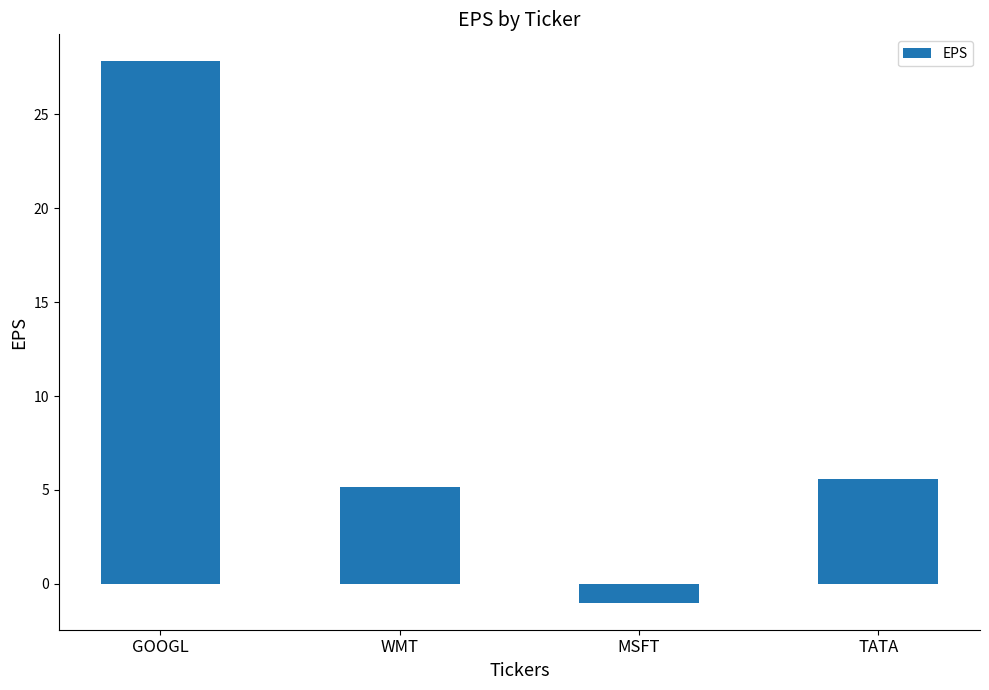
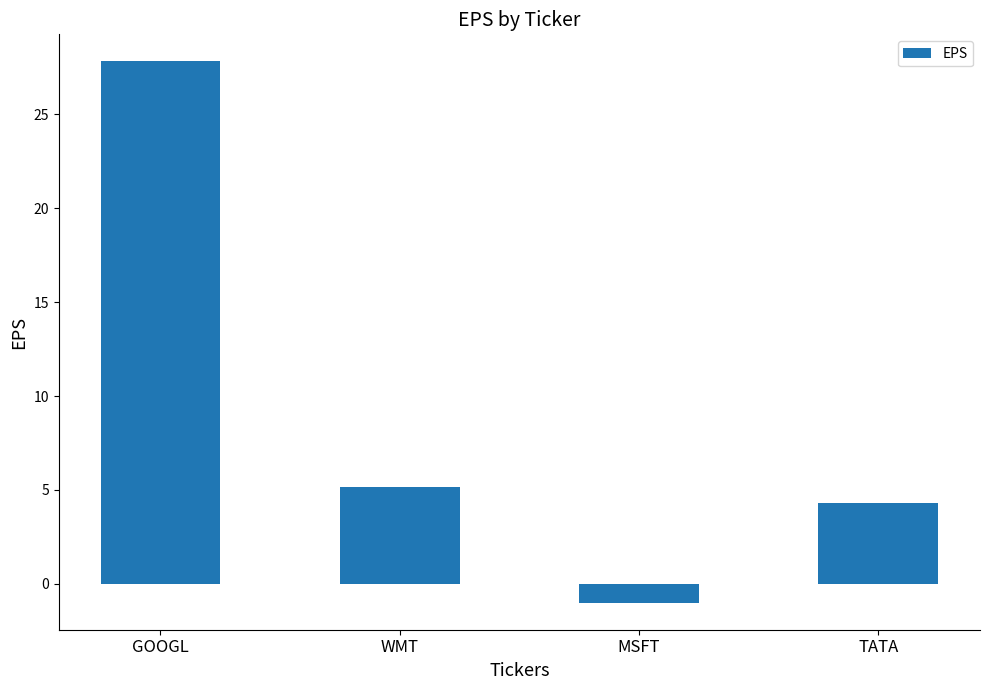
  {
    "GOOGL": 27.8,
    "WMT": 5.2,
    "MSFT": -1.0,
-   "TATA": 5.6
+   "TATA": 4.3
  }
